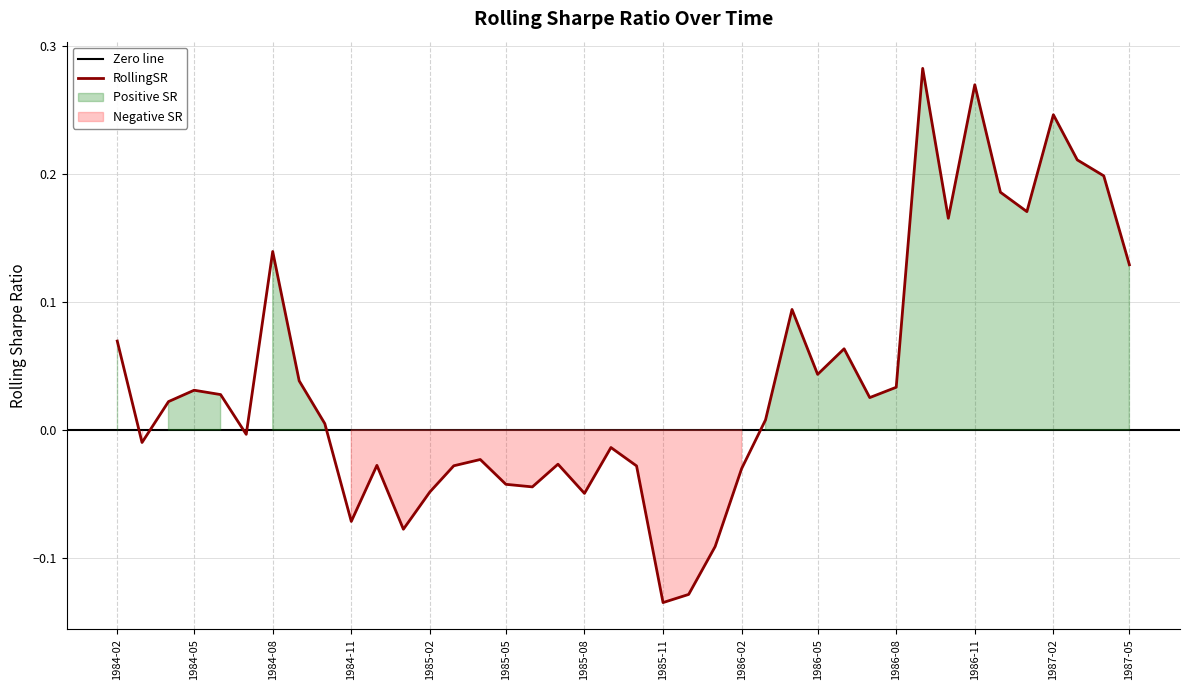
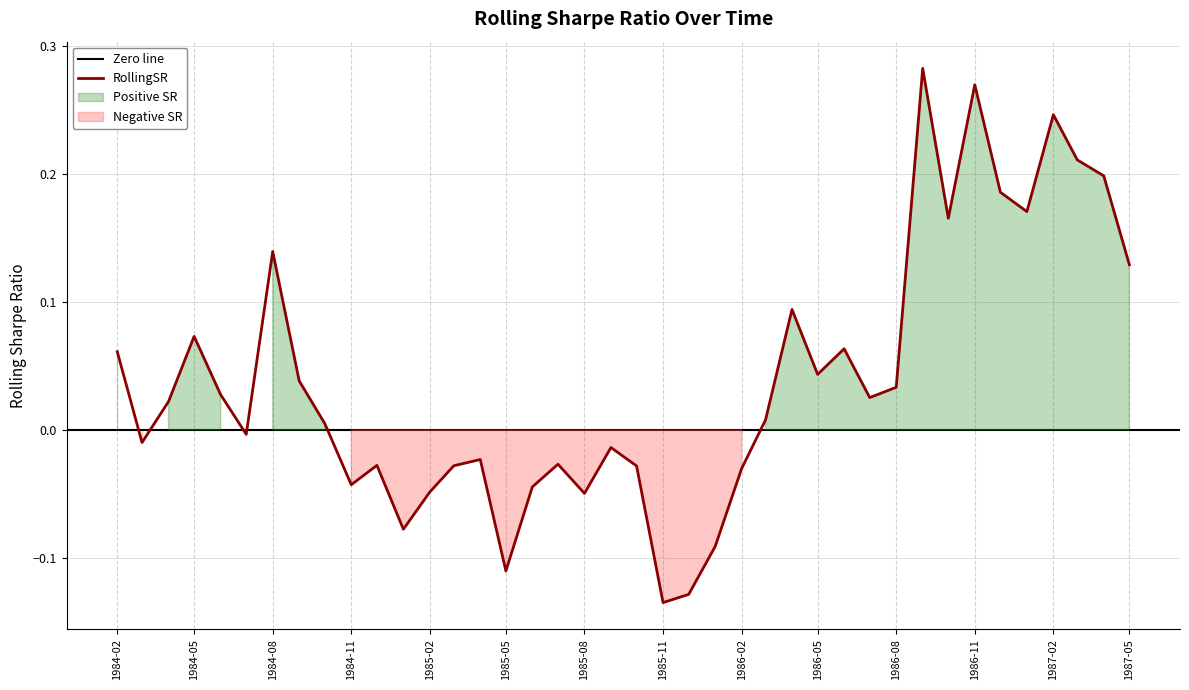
  {
-   "1984-02": 0.069,
-   "1984-05": 0.031,
+   "1984-02": 0.061,
+   "1984-05": 0.073,
    "1984-08": 0.140,
-   "1984-11": -0.072,
+   "1984-11": -0.043,
    "1985-02": -0.049,
-   "1985-05": -0.043,
+   "1985-05": -0.110,
    "1985-08": -0.050,
    "1985-11": -0.135,
    "1986-02": -0.030,
    "1986-05": 0.043,
    "1986-08": 0.033,
    "1986-11": 0.270,
    "1987-02": 0.247,
    "1987-05": 0.129
  }
